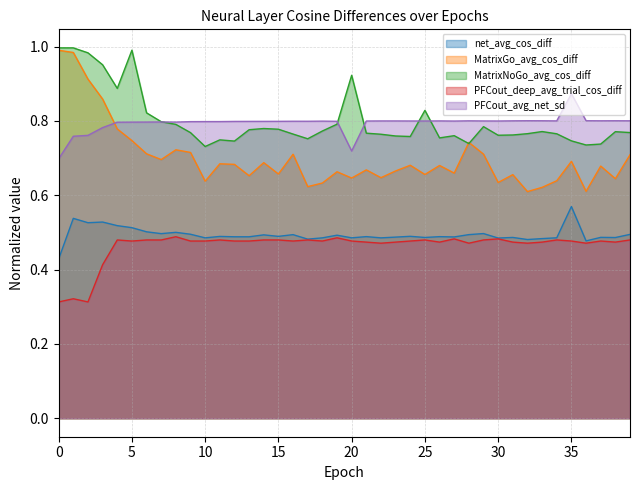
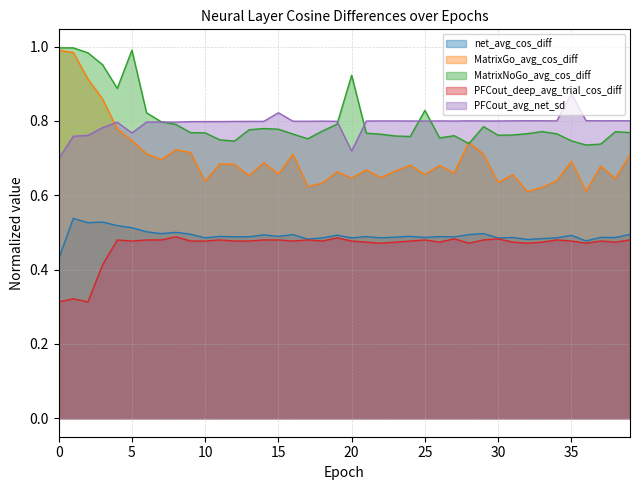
  {
    "net_avg_cos_diff": {
      "0": 0.43,
      "5": 0.51,
      "10": 0.49,
      "15": 0.49,
      "20": 0.49,
-     "35": 0.57
+     "35": 0.49
    },
    "MatrixNoGo_avg_cos_diff": {
      "5": 0.99,
-     "10": 0.73,
+     "10": 0.77,
      "15": 0.78,
      "20": 0.92,
      "25": 0.83,
      "30": 0.76,
      "35": 0.75
    },
    "PFCout_avg_net_sd": {
      "0": 0.70,
-     "5": 0.80,
+     "5": 0.77,
      "10": 0.80,
-     "15": 0.80,
+     "15": 0.82,
      "20": 0.72,
      "25": 0.80,
      "30": 0.80
    }
  }
